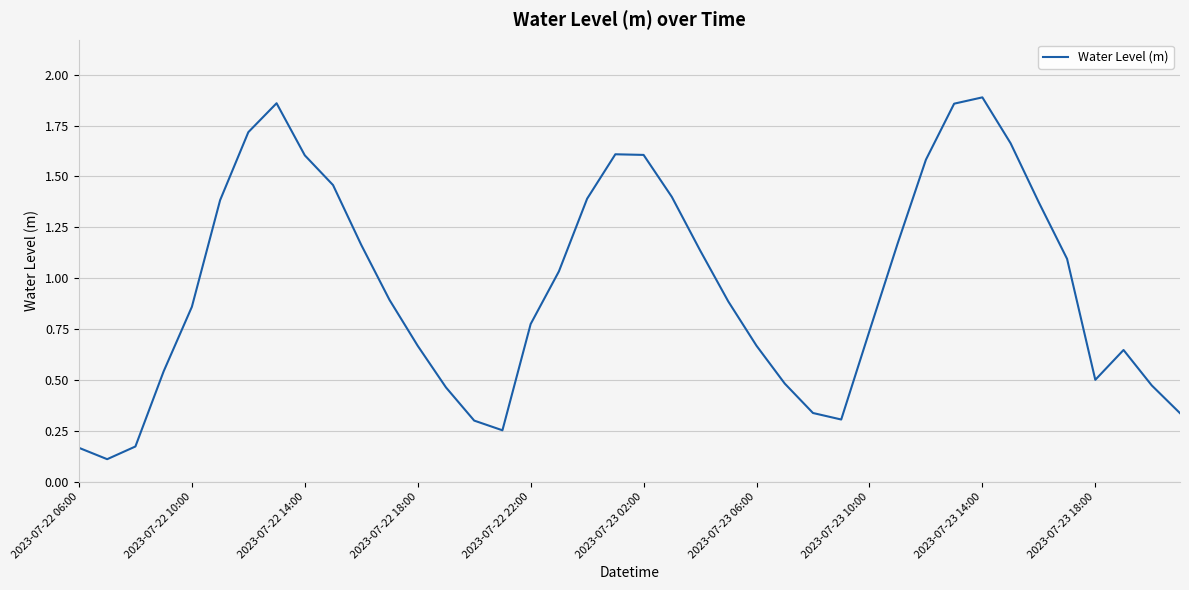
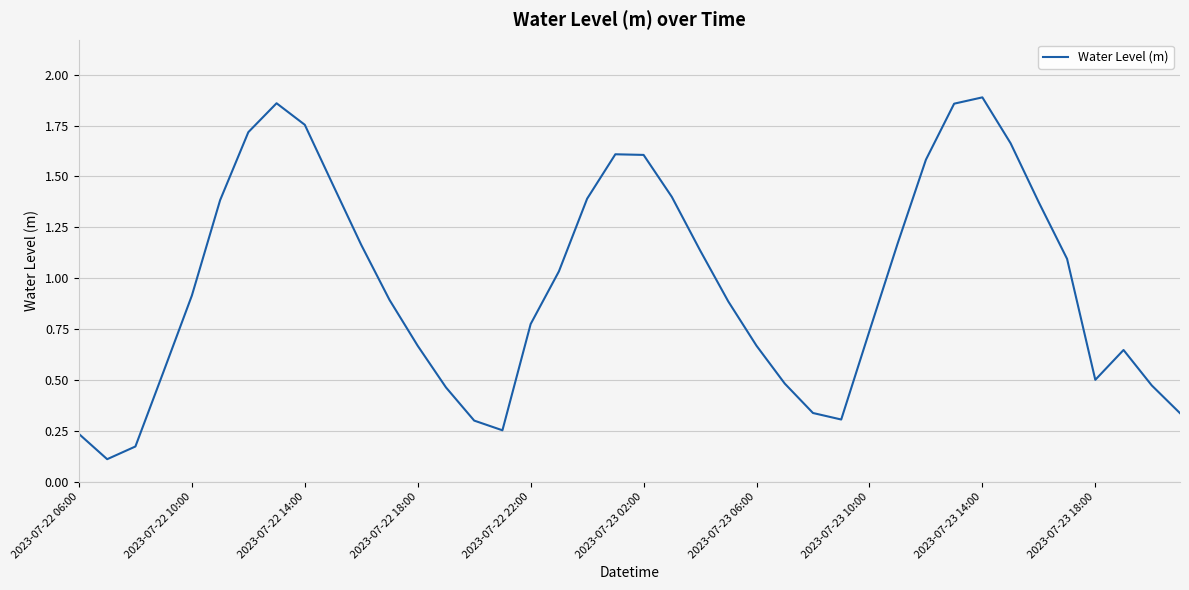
  {
-   "2023-07-22 06:00": 0.17,
-   "2023-07-22 10:00": 0.86,
-   "2023-07-22 14:00": 1.60,
+   "2023-07-22 06:00": 0.23,
+   "2023-07-22 10:00": 0.91,
+   "2023-07-22 14:00": 1.75,
    "2023-07-22 18:00": 0.67,
    "2023-07-22 22:00": 0.77,
    "2023-07-23 02:00": 1.61,
    "2023-07-23 06:00": 0.67,
    "2023-07-23 10:00": 0.74,
    "2023-07-23 14:00": 1.89,
    "2023-07-23 18:00": 0.50
  }
